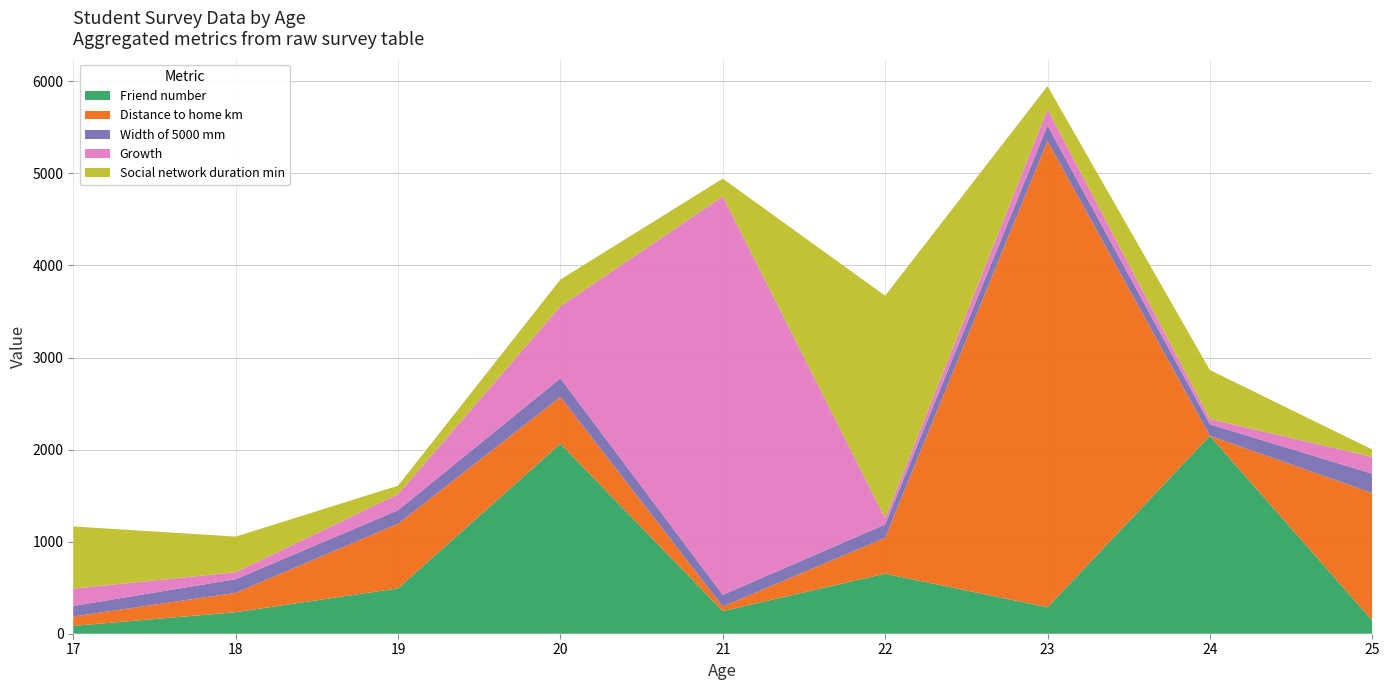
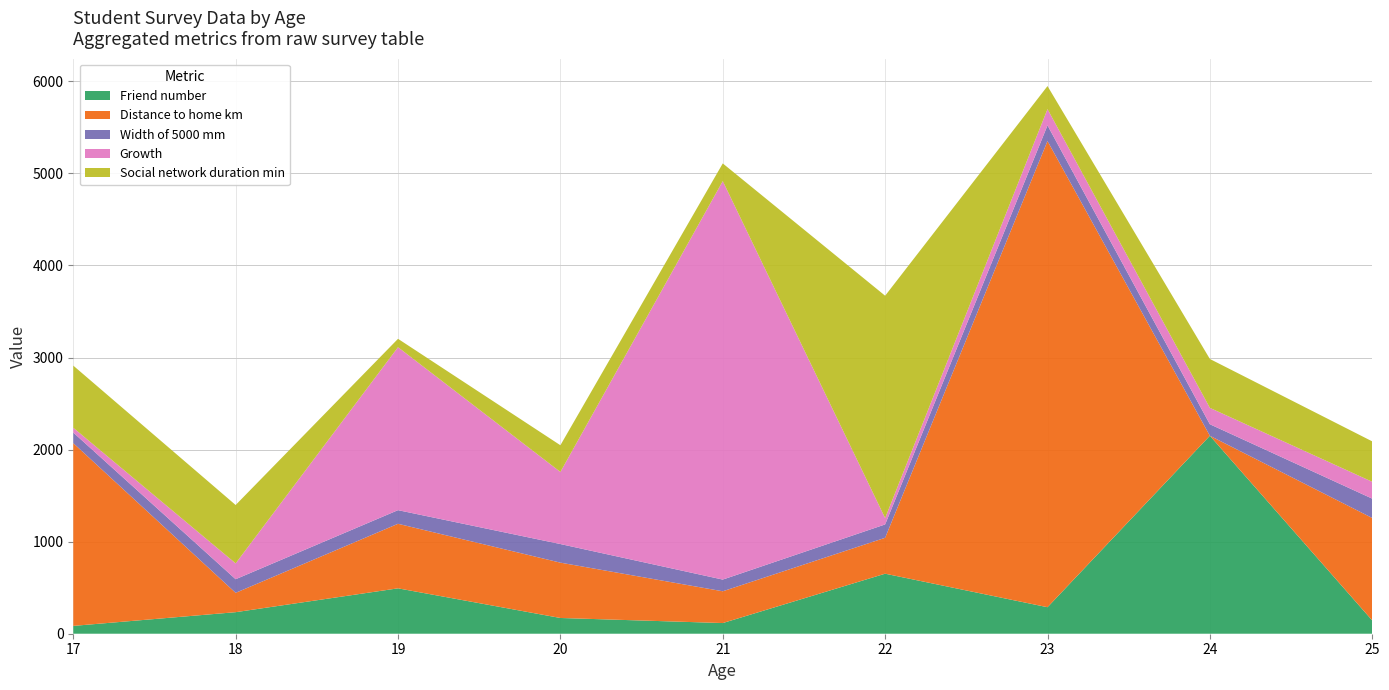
  {
    "Friend number": {
      "17": 100,
      "18": 200,
      "19": 500,
-     "20": 2100,
-     "21": 200,
+     "20": 200,
+     "21": 100,
      "22": 700,
      "23": 300,
      "25": 100
    },
    "Distance to home km": {
-     "17": 100,
+     "17": 2000,
      "18": 200,
      "19": 700,
-     "20": 500,
-     "21": 100,
+     "20": 600,
+     "21": 300,
      "22": 400,
      "23": 5100,
-     "25": 1400
+     "25": 1100
    },
    "Width of 5000 mm": {
      "17": 100,
      "18": 100,
      "19": 100,
      "20": 200,
      "21": 100,
      "22": 100,
      "23": 200,
      "24": 100,
      "25": 200
    },
    "Growth": {
-     "17": 200,
-     "18": 100,
-     "19": 200,
+     "17": 100,
+     "18": 200,
+     "19": 1800,
      "20": 800,
      "21": 4300,
      "22": 100,
      "23": 200,
-     "24": 100,
+     "24": 200,
      "25": 200
    },
    "Social network duration min": {
      "17": 700,
-     "18": 400,
+     "18": 600,
      "19": 100,
      "20": 300,
      "21": 200,
      "22": 2400,
      "23": 300,
      "24": 500,
-     "25": 100
+     "25": 400
    }
  }
